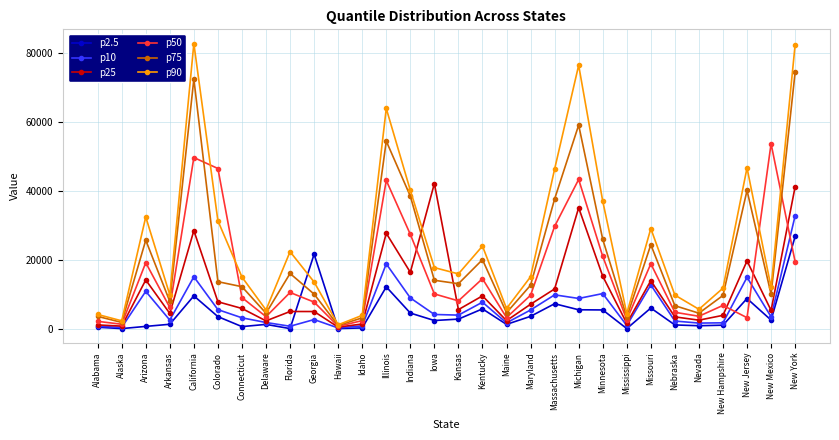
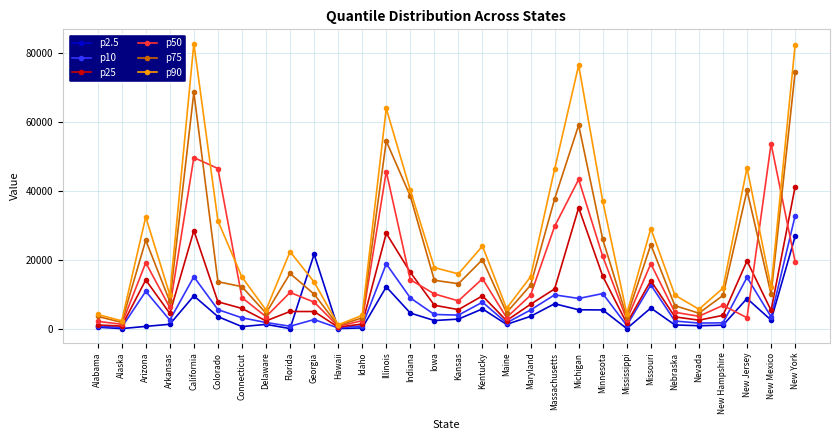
  {
    "p2.5": {
      "Arizona": 1000,
      "Arkansas": 1000,
      "California": 9000,
      "Colorado": 3000,
      "Connecticut": 1000,
      "Georgia": 22000,
      "Illinois": 12000,
      "Indiana": 5000,
      "Iowa": 2000,
      "Kansas": 3000,
      "Kentucky": 6000,
      "Maryland": 4000,
      "Massachusetts": 7000,
      "Michigan": 5000,
      "Minnesota": 5000,
      "Mississippi": 0,
      "Missouri": 6000,
      "Nebraska": 1000,
      "Nevada": 1000,
      "New Jersey": 9000,
      "New Mexico": 2000,
      "New York": 27000
    },
    "p10": {
      "Arizona": 11000,
      "Arkansas": 2000,
      "California": 15000,
      "Colorado": 5000,
      "Connecticut": 3000,
      "Georgia": 3000,
      "Illinois": 19000,
      "Indiana": 9000,
      "Iowa": 4000,
      "Kansas": 4000,
      "Kentucky": 8000,
      "Maryland": 5000,
      "Massachusetts": 10000,
      "Michigan": 9000,
      "Minnesota": 10000,
      "Missouri": 13000,
      "Nebraska": 2000,
      "Nevada": 2000,
      "New Jersey": 15000,
      "New Mexico": 3000,
      "New York": 33000
    },
    "p25": {
      "Arizona": 14000,
      "Arkansas": 4000,
      "California": 28000,
      "Colorado": 8000,
      "Connecticut": 6000,
      "Florida": 5000,
      "Georgia": 5000,
      "Illinois": 28000,
      "Indiana": 16000,
-     "Iowa": 42000,
+     "Iowa": 7000,
      "Kansas": 5000,
      "Kentucky": 9000,
      "Maryland": 7000,
      "Massachusetts": 11000,
      "Michigan": 35000,
      "Minnesota": 15000,
      "Missouri": 14000,
      "Nebraska": 3000,
      "Nevada": 2000,
      "New Hampshire": 4000,
      "New Jersey": 20000,
      "New Mexico": 5000,
      "New York": 41000
    },
    "p50": {
      "Alabama": 2000,
      "Arizona": 19000,
      "Arkansas": 6000,
      "California": 50000,
      "Colorado": 46000,
      "Connecticut": 9000,
      "Delaware": 3000,
      "Florida": 10000,
      "Georgia": 8000,
      "Idaho": 2000,
-     "Illinois": 43000,
-     "Indiana": 27000,
+     "Illinois": 46000,
+     "Indiana": 14000,
      "Iowa": 10000,
      "Kansas": 8000,
      "Kentucky": 14000,
      "Maine": 3000,
      "Maryland": 10000,
      "Massachusetts": 30000,
      "Michigan": 43000,
      "Minnesota": 21000,
      "Mississippi": 3000,
      "Missouri": 19000,
      "Nebraska": 5000,
      "Nevada": 4000,
      "New Hampshire": 7000,
      "New Jersey": 3000,
      "New Mexico": 54000,
      "New York": 19000
    },
    "p75": {
      "Arizona": 26000,
      "Arkansas": 8000,
-     "California": 72000,
+     "California": 68000,
      "Colorado": 14000,
      "Connecticut": 12000,
      "Delaware": 4000,
      "Florida": 16000,
      "Georgia": 10000,
      "Illinois": 54000,
      "Indiana": 38000,
      "Iowa": 14000,
      "Kansas": 13000,
      "Kentucky": 20000,
      "Maine": 5000,
      "Maryland": 13000,
      "Massachusetts": 38000,
      "Michigan": 59000,
      "Minnesota": 26000,
      "Mississippi": 3000,
      "Missouri": 24000,
      "Nebraska": 7000,
      "Nevada": 4000,
      "New Hampshire": 10000,
      "New Jersey": 40000,
      "New Mexico": 10000,
      "New York": 74000
    },
    "p90": {
      "Arizona": 32000,
      "Arkansas": 10000,
      "California": 83000,
      "Colorado": 31000,
      "Connecticut": 15000,
      "Delaware": 5000,
      "Florida": 22000,
      "Georgia": 14000,
      "Illinois": 64000,
      "Indiana": 40000,
      "Iowa": 18000,
      "Kansas": 16000,
      "Kentucky": 24000,
      "Maine": 6000,
      "Maryland": 15000,
      "Massachusetts": 46000,
      "Michigan": 76000,
      "Minnesota": 37000,
      "Mississippi": 4000,
      "Missouri": 29000,
      "Nebraska": 10000,
      "Nevada": 6000,
      "New Hampshire": 12000,
      "New Jersey": 47000,
      "New Mexico": 12000,
      "New York": 82000
    }
  }
